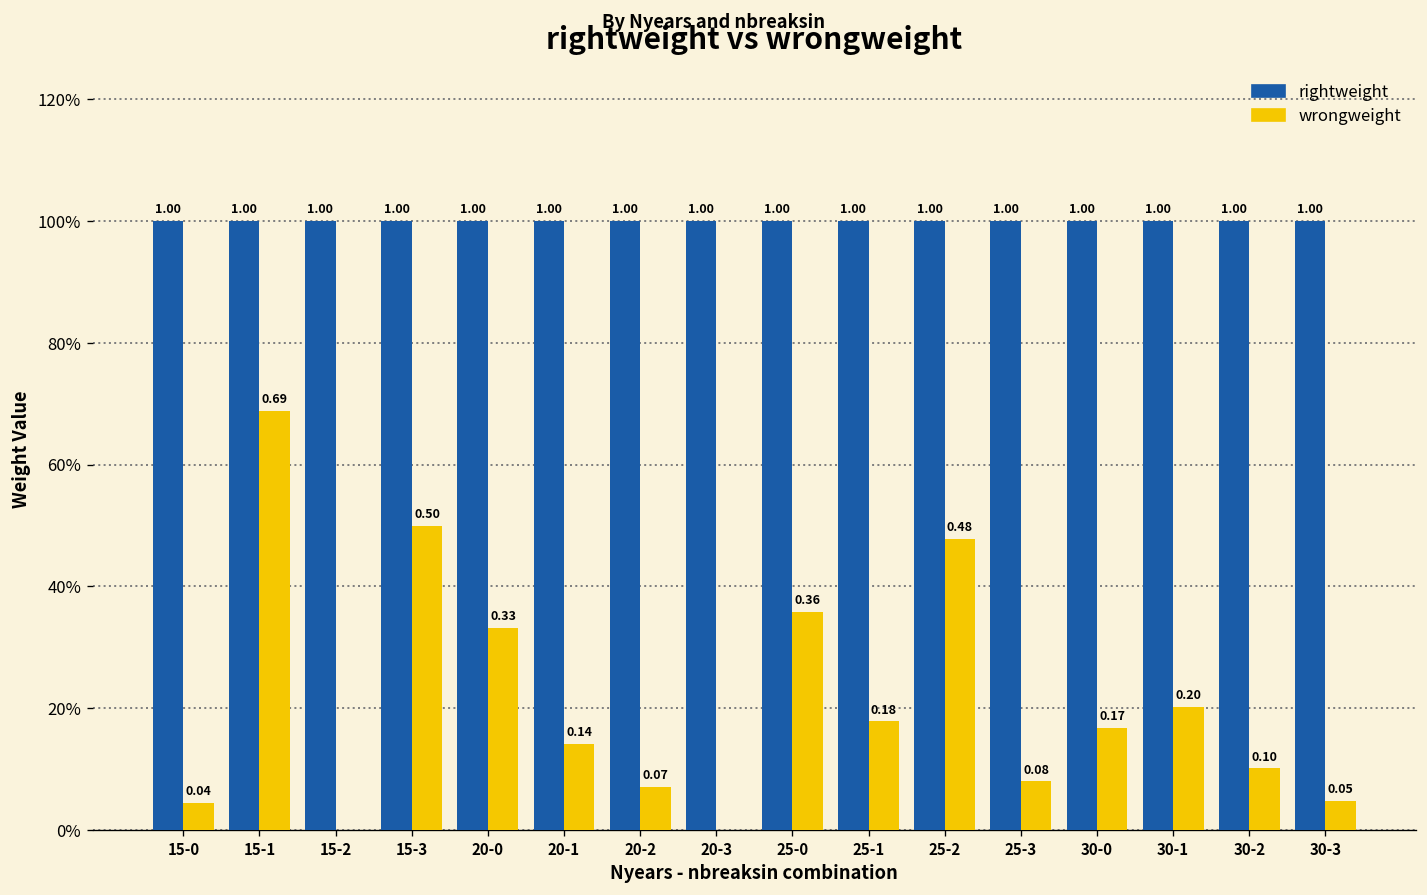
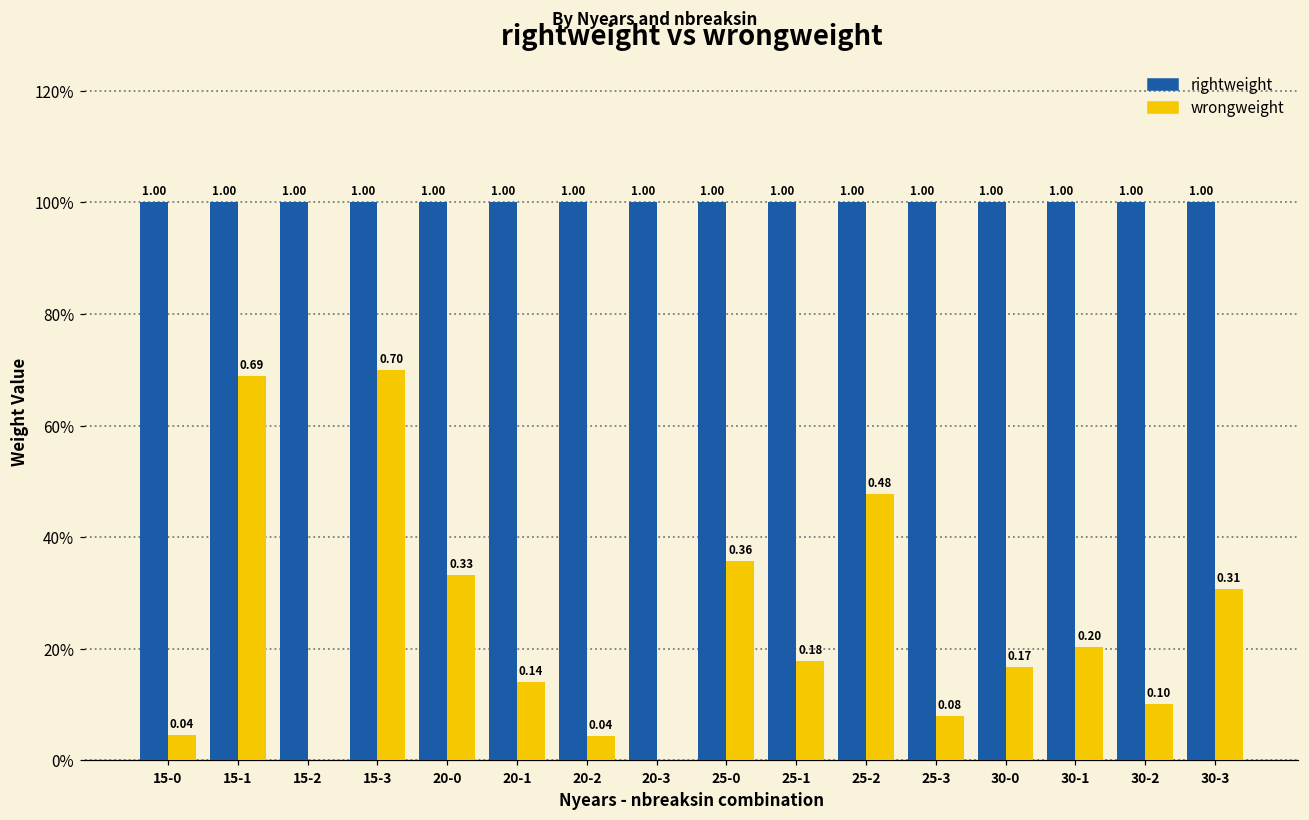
  {
    "rightweight": {
      "15-0": 1.00,
      "15-1": 1.00,
      "15-2": 1.00,
      "15-3": 1.00,
      "20-0": 1.00,
      "20-1": 1.00,
      "20-2": 1.00,
      "20-3": 1.00,
      "25-0": 1.00,
      "25-1": 1.00,
      "25-2": 1.00,
      "25-3": 1.00,
      "30-0": 1.00,
      "30-1": 1.00,
      "30-2": 1.00,
      "30-3": 1.00
    },
    "wrongweight": {
      "15-0": 0.04,
      "15-1": 0.69,
-     "15-3": 0.50,
+     "15-3": 0.70,
      "20-0": 0.33,
      "20-1": 0.14,
-     "20-2": 0.07,
+     "20-2": 0.04,
      "25-0": 0.36,
      "25-1": 0.18,
      "25-2": 0.48,
      "25-3": 0.08,
      "30-0": 0.17,
      "30-1": 0.20,
      "30-2": 0.10,
-     "30-3": 0.05
+     "30-3": 0.31
    }
  }
